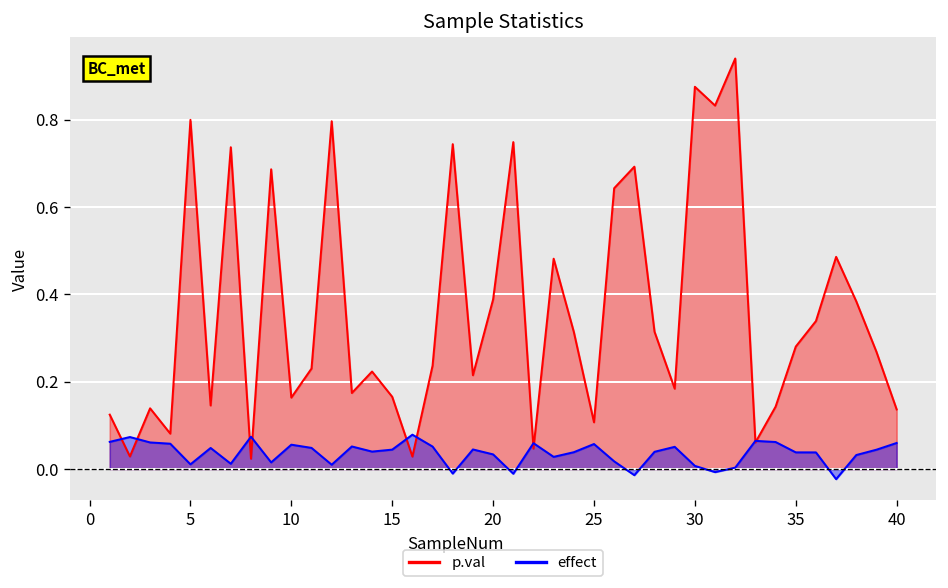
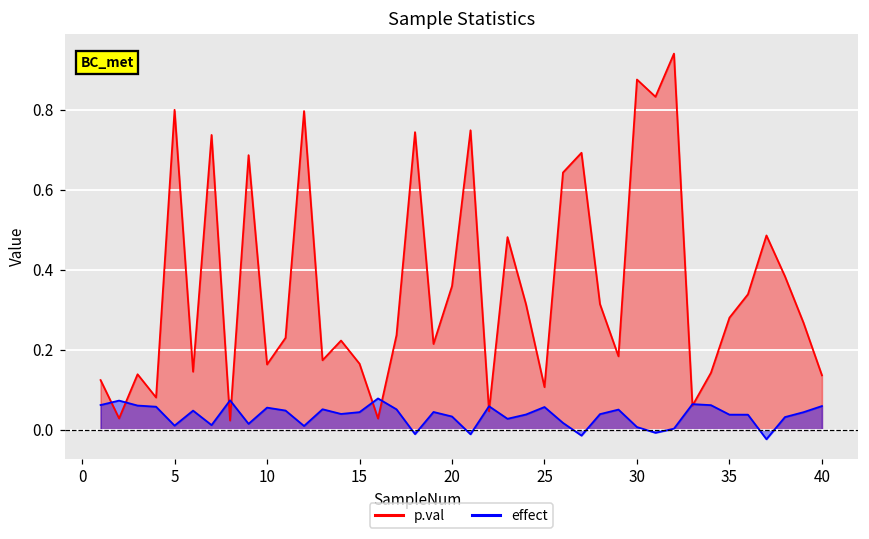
  {
    "p.val": {
      "5": 0.80,
      "10": 0.16,
      "15": 0.17,
-     "20": 0.39,
+     "20": 0.36,
      "25": 0.11,
      "30": 0.88,
      "35": 0.28,
      "40": 0.14
    }
  }
